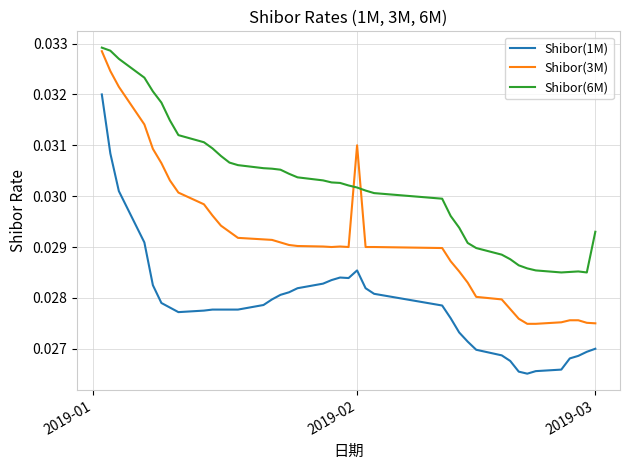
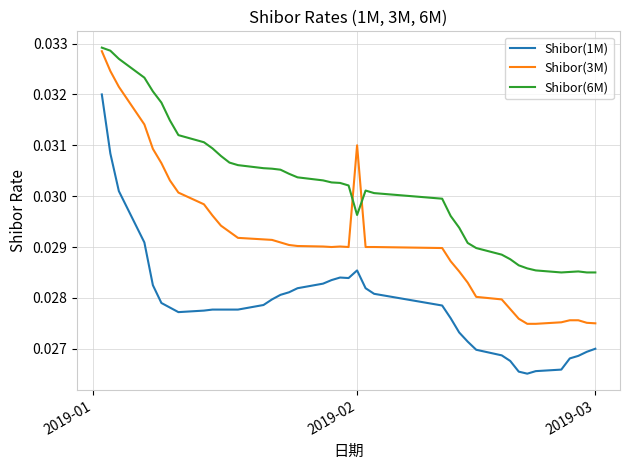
  {
    "Shibor(1M)": {
      "2019-02": 0.0285,
      "2019-03": 0.0270
    },
    "Shibor(3M)": {
      "2019-02": 0.0310,
      "2019-03": 0.0275
    },
    "Shibor(6M)": {
-     "2019-02": 0.0302,
-     "2019-03": 0.0293
+     "2019-02": 0.0296,
+     "2019-03": 0.0285
    }
  }
